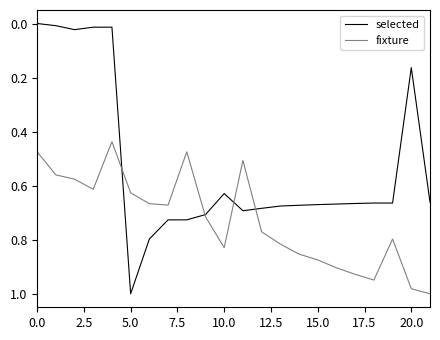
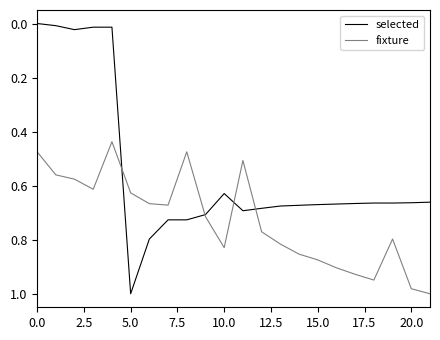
  {
    "selected": {
      "0.0": 0.00,
      "5.0": 1.00,
      "10.0": 0.63,
      "15.0": 0.67,
-     "20.0": 0.16
+     "20.0": 0.66
    },
    "fixture": {
      "0.0": 0.47,
      "5.0": 0.63,
      "10.0": 0.83,
      "15.0": 0.87,
      "20.0": 0.98
    }
  }
